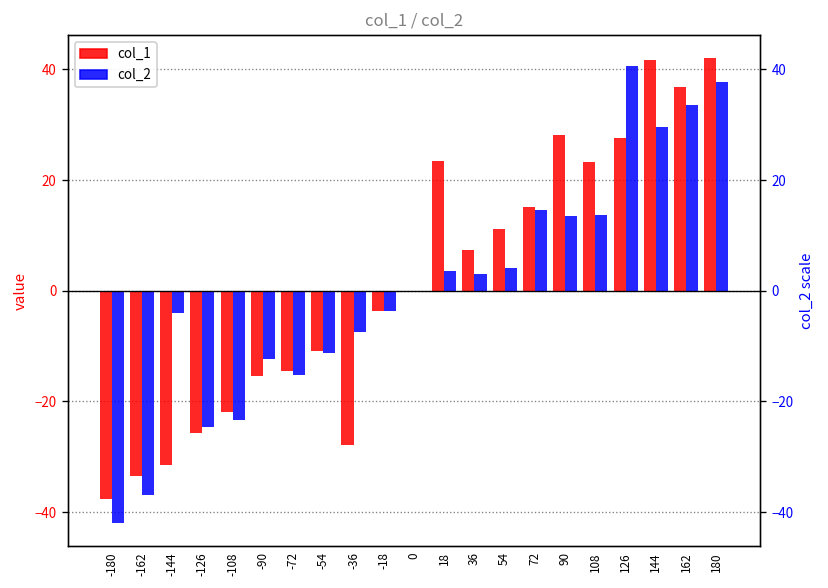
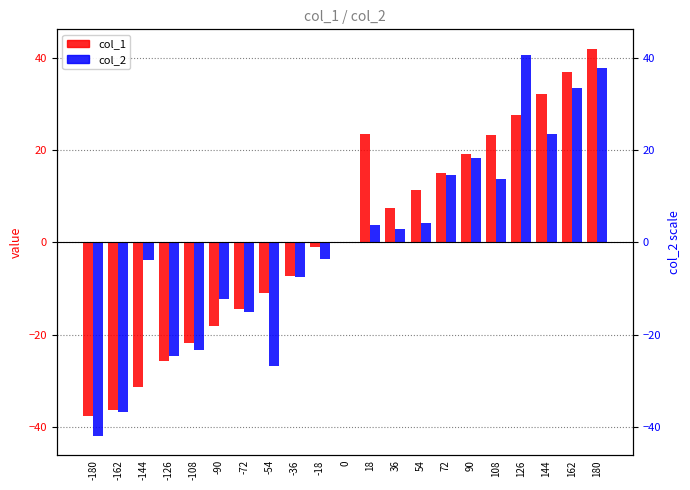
  {
    "col_1": {
      "-180": -38,
-     "-162": -34,
+     "-162": -36,
      "-144": -31,
      "-126": -26,
      "-108": -22,
-     "-90": -15,
+     "-90": -18,
      "-72": -15,
      "-54": -11,
-     "-36": -28,
-     "-18": -4,
+     "-36": -7,
+     "-18": -1,
      "0": 0,
      "18": 24,
      "36": 7,
      "54": 11,
      "72": 15,
-     "90": 28,
+     "90": 19,
      "108": 23,
      "126": 28,
-     "144": 42,
+     "144": 32,
      "162": 37,
      "180": 42
    },
    "col_2": {
      "-180": -42,
      "-162": -37,
      "-144": -4,
      "-126": -25,
      "-108": -23,
      "-90": -12,
      "-72": -15,
-     "-54": -11,
+     "-54": -27,
      "-36": -7,
      "-18": -4,
      "0": 0,
      "18": 4,
      "36": 3,
      "54": 4,
      "72": 15,
-     "90": 14,
+     "90": 18,
      "108": 14,
      "126": 41,
-     "144": 30,
+     "144": 24,
      "162": 34,
      "180": 38
    }
  }
